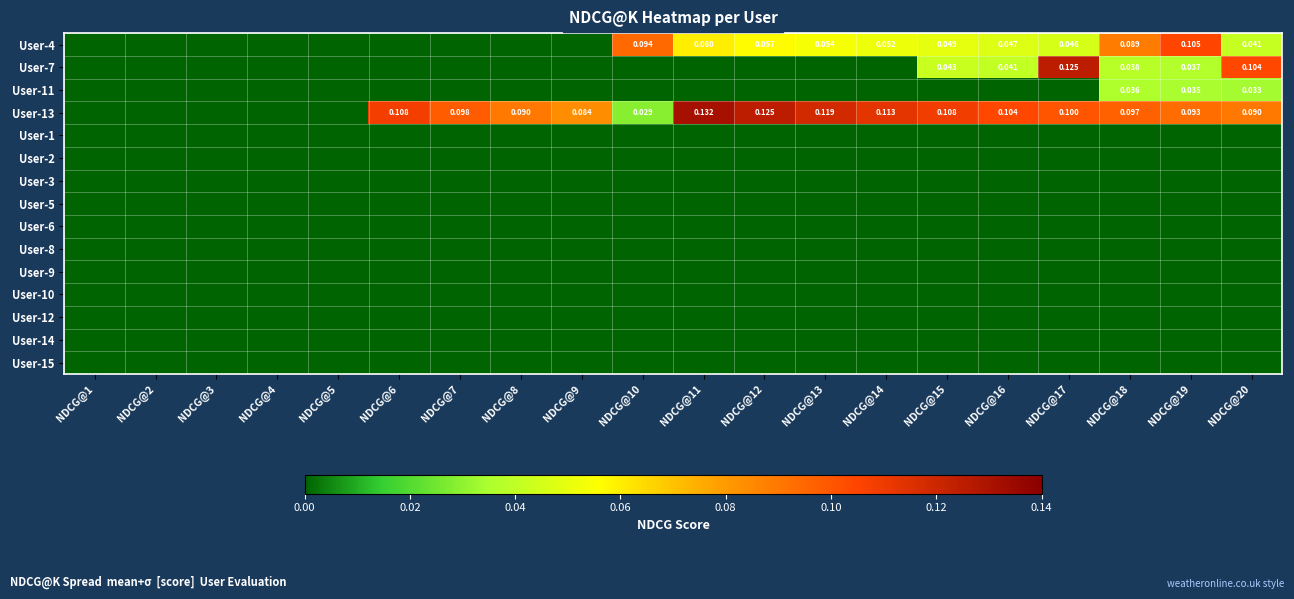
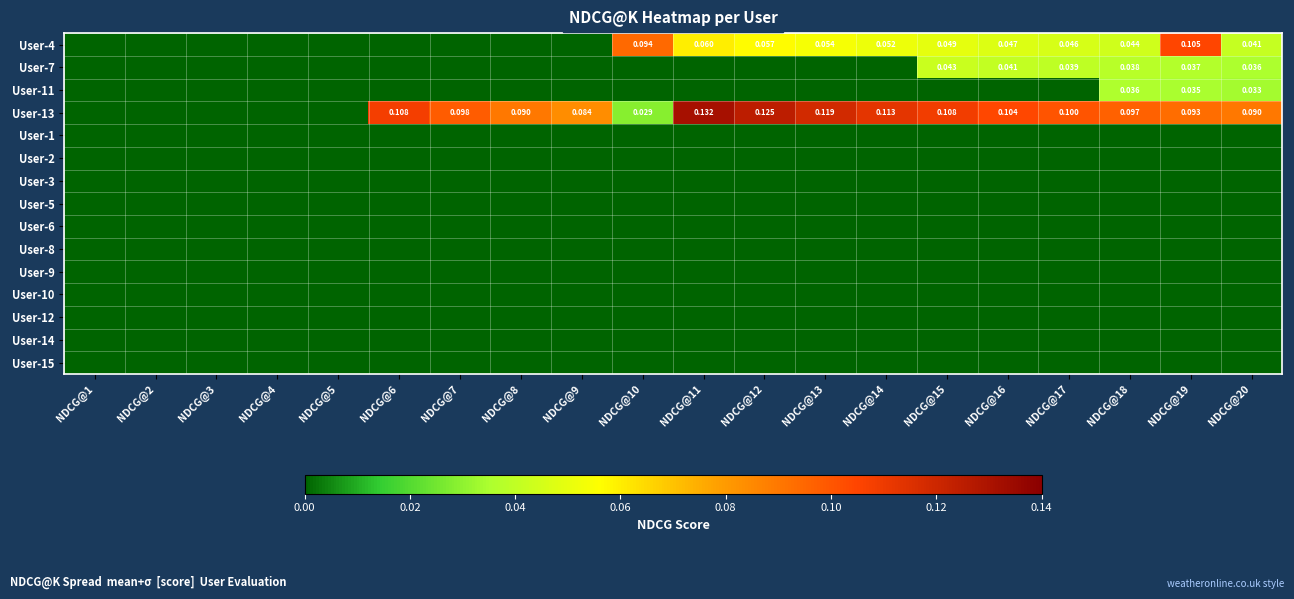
  {
    "User-4": {
-     "NDCG@18": 0.089
+     "NDCG@18": 0.044
    },
    "User-7": {
-     "NDCG@17": 0.125,
-     "NDCG@20": 0.104
+     "NDCG@17": 0.039,
+     "NDCG@20": 0.036
    }
  }
